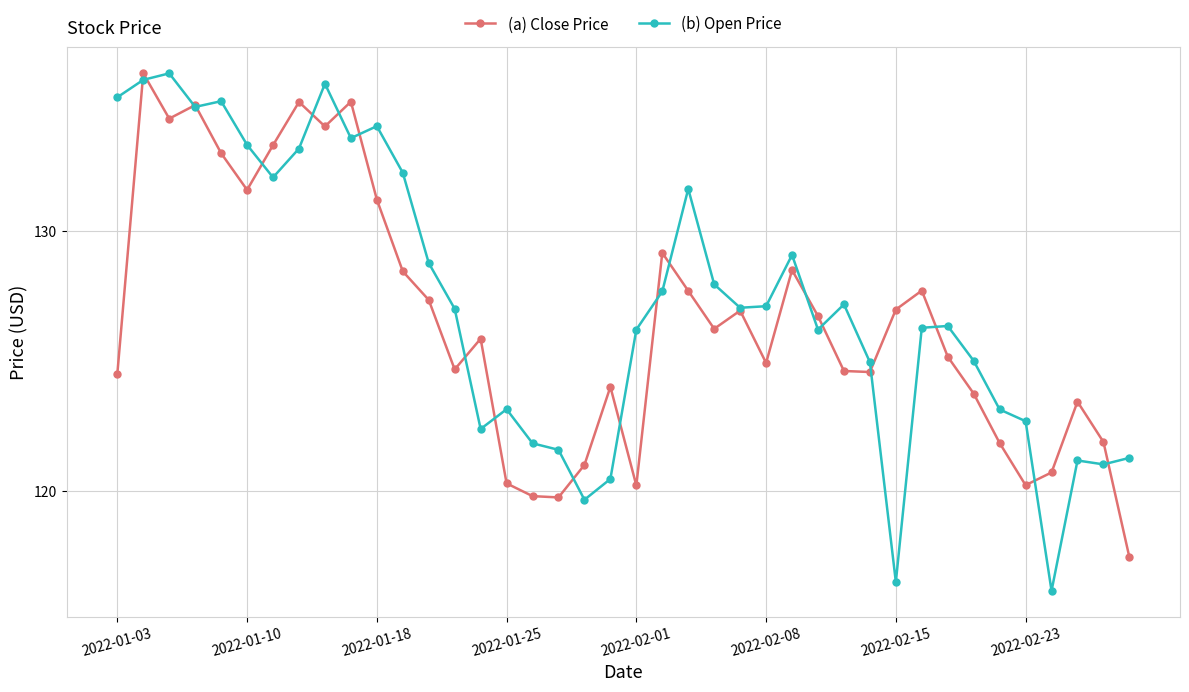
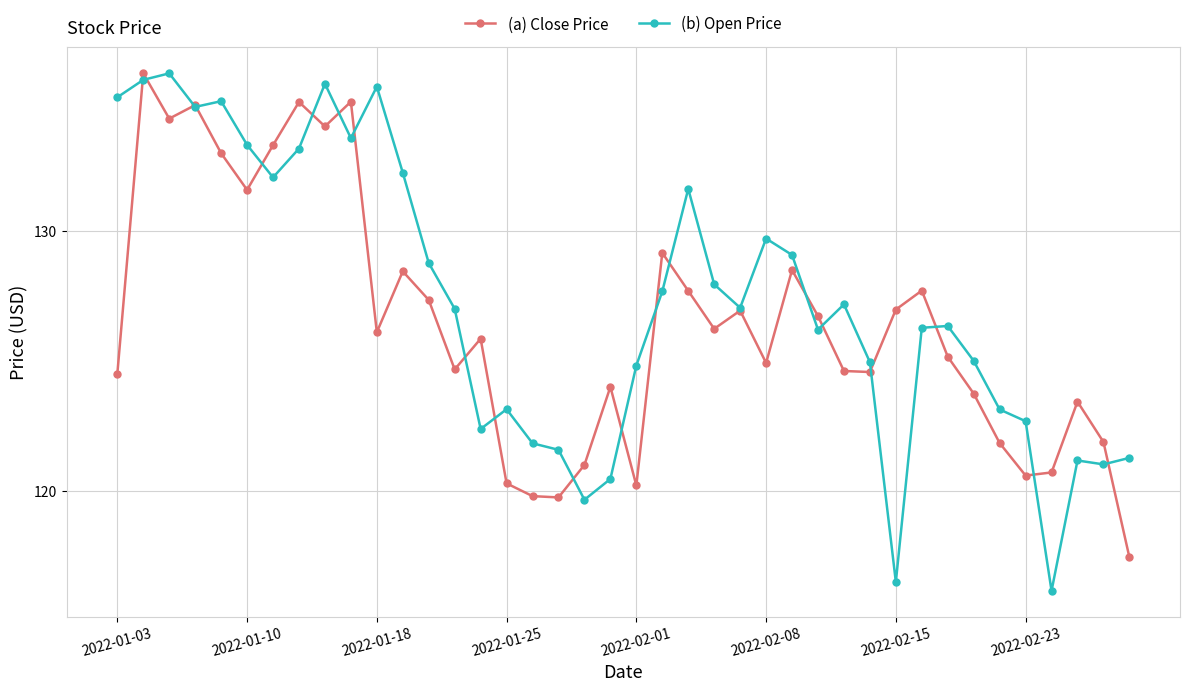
  {
    "(a) Close Price": {
      "2022-01-03": 124.5,
      "2022-01-10": 131.6,
-     "2022-01-18": 131.2,
+     "2022-01-18": 126.1,
      "2022-01-25": 120.3,
      "2022-02-01": 120.2,
      "2022-02-08": 124.9,
      "2022-02-15": 127.0,
-     "2022-02-23": 120.2
+     "2022-02-23": 120.6
    },
    "(b) Open Price": {
      "2022-01-03": 135.1,
      "2022-01-10": 133.3,
-     "2022-01-18": 134.0,
+     "2022-01-18": 135.5,
      "2022-01-25": 123.1,
-     "2022-02-01": 126.2,
-     "2022-02-08": 127.1,
+     "2022-02-01": 124.8,
+     "2022-02-08": 129.7,
      "2022-02-15": 116.5,
      "2022-02-23": 122.7
    }
  }
